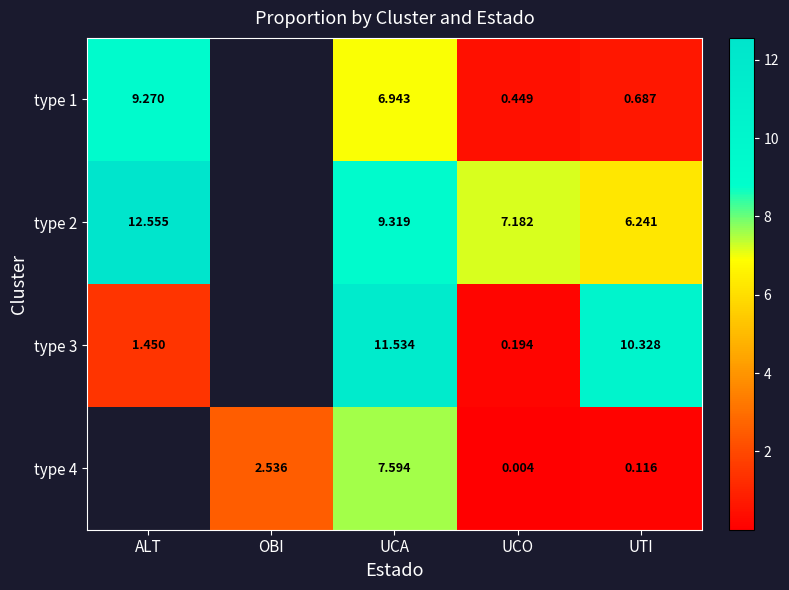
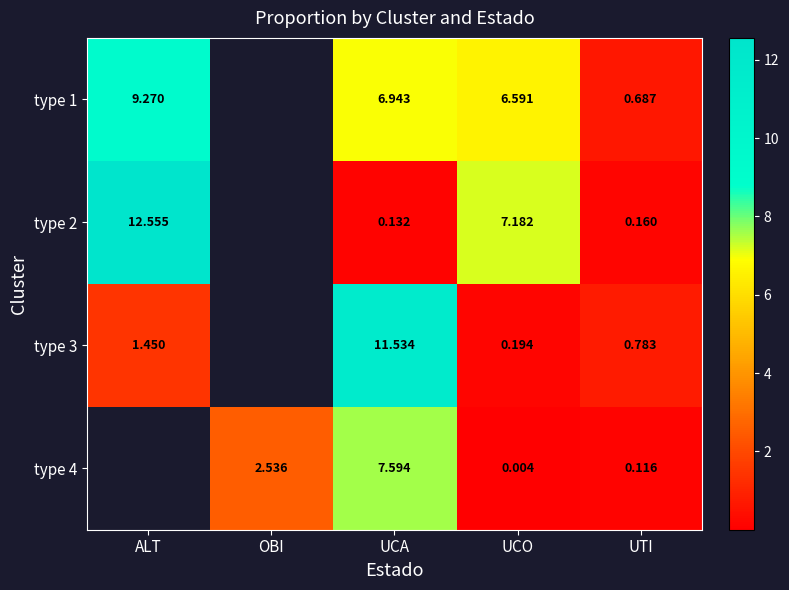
  {
    "type 1": {
      "ALT": 9.270,
      "UCA": 6.943,
-     "UCO": 0.449,
+     "UCO": 6.591,
      "UTI": 0.687
    },
    "type 2": {
      "ALT": 12.555,
-     "UCA": 9.319,
+     "UCA": 0.132,
      "UCO": 7.182,
-     "UTI": 6.241
+     "UTI": 0.160
    },
    "type 3": {
      "ALT": 1.450,
      "UCA": 11.534,
      "UCO": 0.194,
-     "UTI": 10.328
+     "UTI": 0.783
    },
    "type 4": {
      "OBI": 2.536,
      "UCA": 7.594,
      "UCO": 0.004,
      "UTI": 0.116
    }
  }
